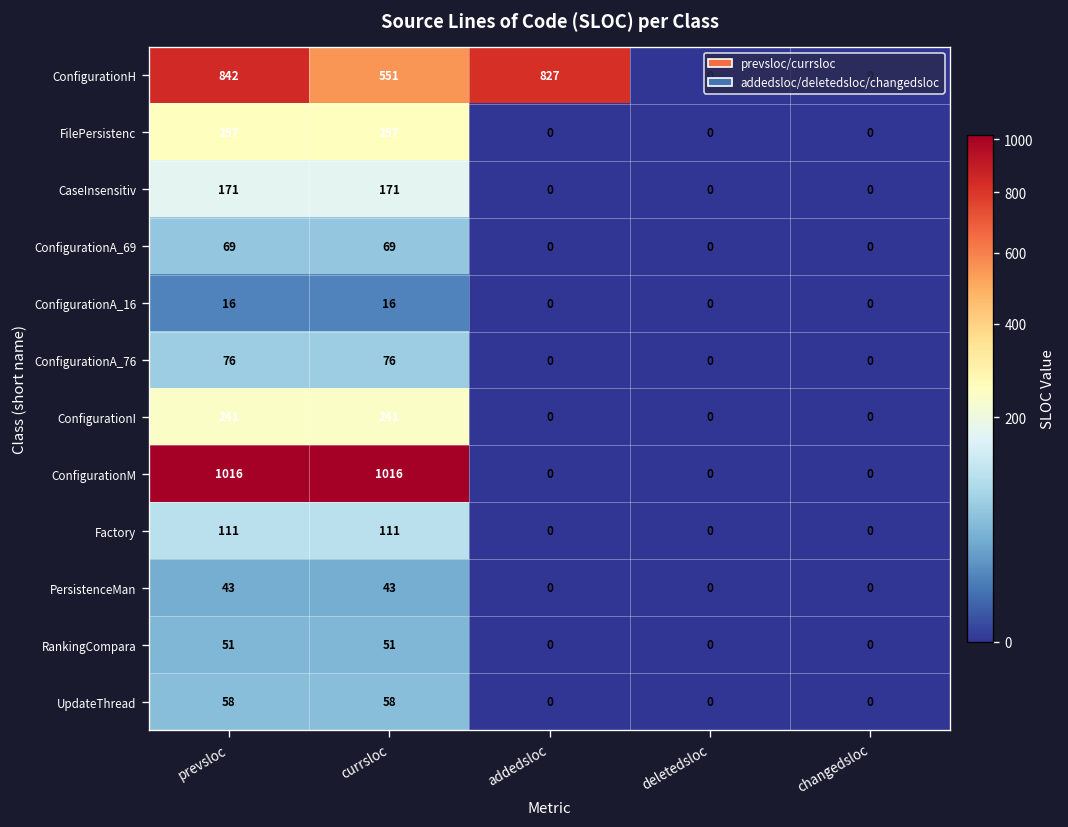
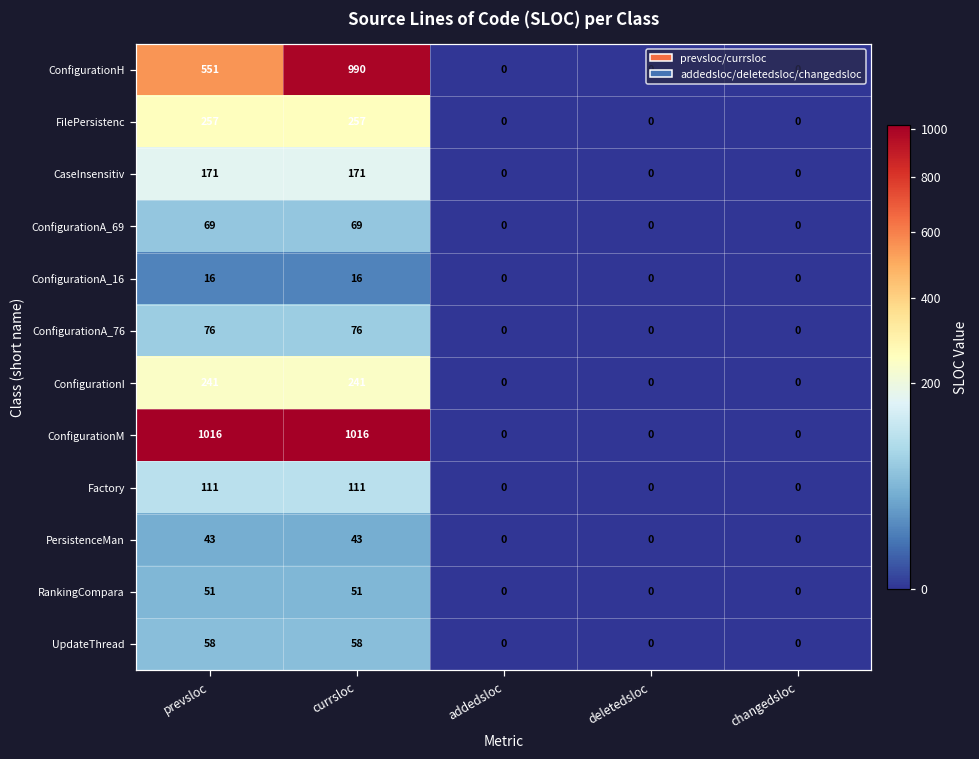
  {
    "ConfigurationH": {
-     "prevsloc": 842,
-     "currsloc": 551,
-     "addedsloc": 827
+     "prevsloc": 551,
+     "currsloc": 990,
+     "addedsloc": 0
    },
    "FilePersistenc": {
      "prevsloc": 257,
      "currsloc": 257,
      "addedsloc": 0,
      "deletedsloc": 0,
      "changedsloc": 0
    },
    "CaseInsensitiv": {
      "prevsloc": 171,
      "currsloc": 171,
      "addedsloc": 0,
      "deletedsloc": 0,
      "changedsloc": 0
    },
    "ConfigurationA_69": {
      "prevsloc": 69,
      "currsloc": 69,
      "addedsloc": 0,
      "deletedsloc": 0,
      "changedsloc": 0
    },
    "ConfigurationA_16": {
      "prevsloc": 16,
      "currsloc": 16,
      "addedsloc": 0,
      "deletedsloc": 0,
      "changedsloc": 0
    },
    "ConfigurationA_76": {
      "prevsloc": 76,
      "currsloc": 76,
      "addedsloc": 0,
      "deletedsloc": 0,
      "changedsloc": 0
    },
    "ConfigurationI": {
      "prevsloc": 241,
      "currsloc": 241,
      "addedsloc": 0,
      "deletedsloc": 0,
      "changedsloc": 0
    },
    "ConfigurationM": {
      "prevsloc": 1016,
      "currsloc": 1016,
      "addedsloc": 0,
      "deletedsloc": 0,
      "changedsloc": 0
    },
    "Factory": {
      "prevsloc": 111,
      "currsloc": 111,
      "addedsloc": 0,
      "deletedsloc": 0,
      "changedsloc": 0
    },
    "PersistenceMan": {
      "prevsloc": 43,
      "currsloc": 43,
      "addedsloc": 0,
      "deletedsloc": 0,
      "changedsloc": 0
    },
    "RankingCompara": {
      "prevsloc": 51,
      "currsloc": 51,
      "addedsloc": 0,
      "deletedsloc": 0,
      "changedsloc": 0
    },
    "UpdateThread": {
      "prevsloc": 58,
      "currsloc": 58,
      "addedsloc": 0,
      "deletedsloc": 0,
      "changedsloc": 0
    }
  }
